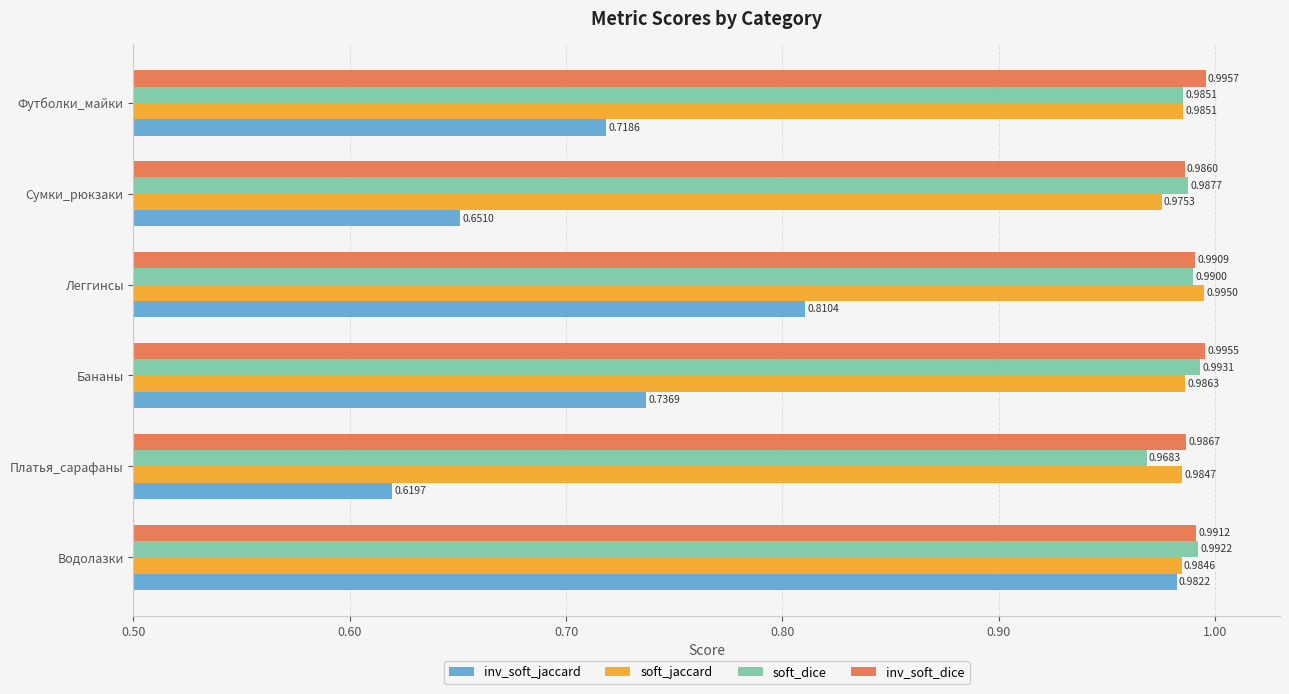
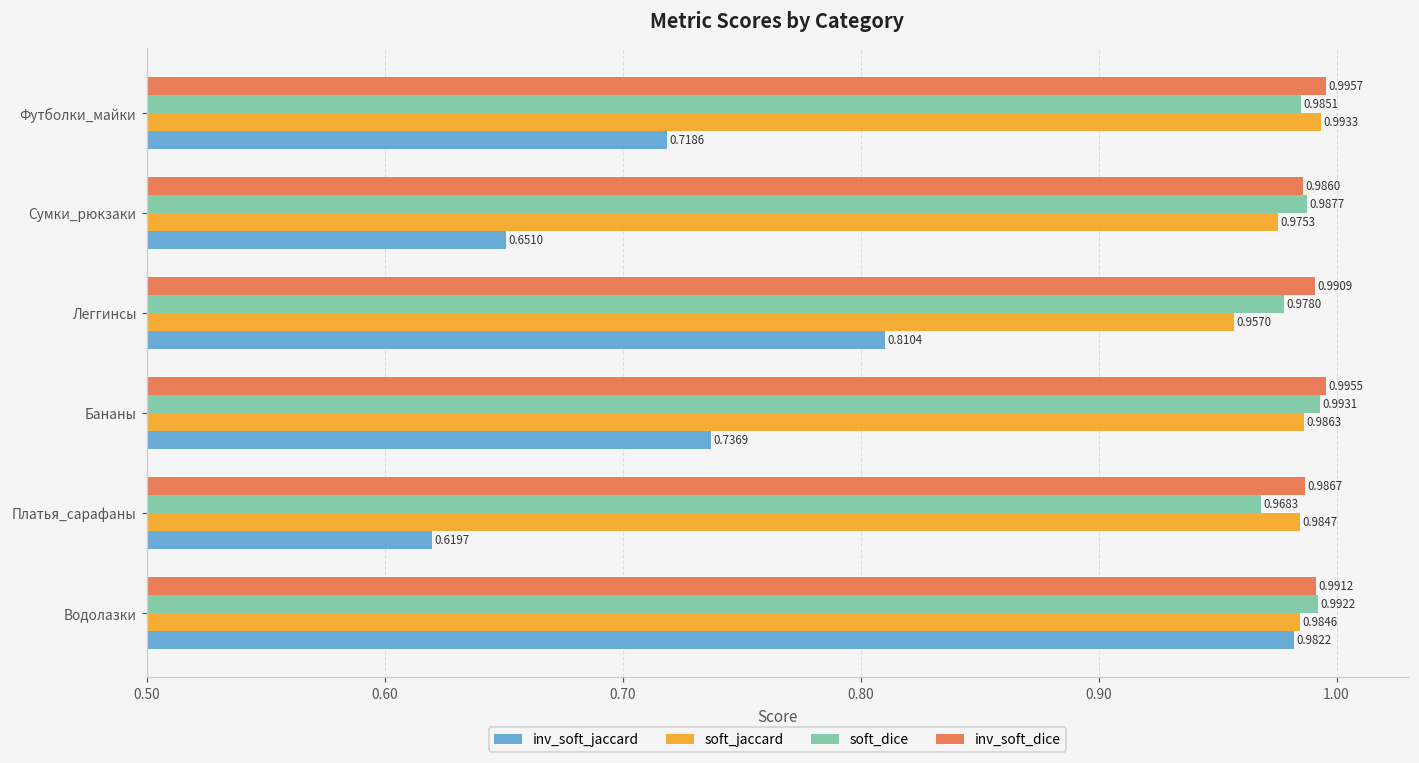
  {
    "inv_soft_jaccard": {
      "Футболки_майки": 0.7186,
      "Сумки_рюкзаки": 0.6510,
      "Леггинсы": 0.8104,
      "Бананы": 0.7369,
      "Платья_сарафаны": 0.6197,
      "Водолазки": 0.9822
    },
    "soft_jaccard": {
-     "Футболки_майки": 0.9851,
+     "Футболки_майки": 0.9933,
      "Сумки_рюкзаки": 0.9753,
-     "Леггинсы": 0.9950,
+     "Леггинсы": 0.9570,
      "Бананы": 0.9863,
      "Платья_сарафаны": 0.9847,
      "Водолазки": 0.9846
    },
    "soft_dice": {
      "Футболки_майки": 0.9851,
      "Сумки_рюкзаки": 0.9877,
-     "Леггинсы": 0.9900,
+     "Леггинсы": 0.9780,
      "Бананы": 0.9931,
      "Платья_сарафаны": 0.9683,
      "Водолазки": 0.9922
    },
    "inv_soft_dice": {
      "Футболки_майки": 0.9957,
      "Сумки_рюкзаки": 0.9860,
      "Леггинсы": 0.9909,
      "Бананы": 0.9955,
      "Платья_сарафаны": 0.9867,
      "Водолазки": 0.9912
    }
  }
